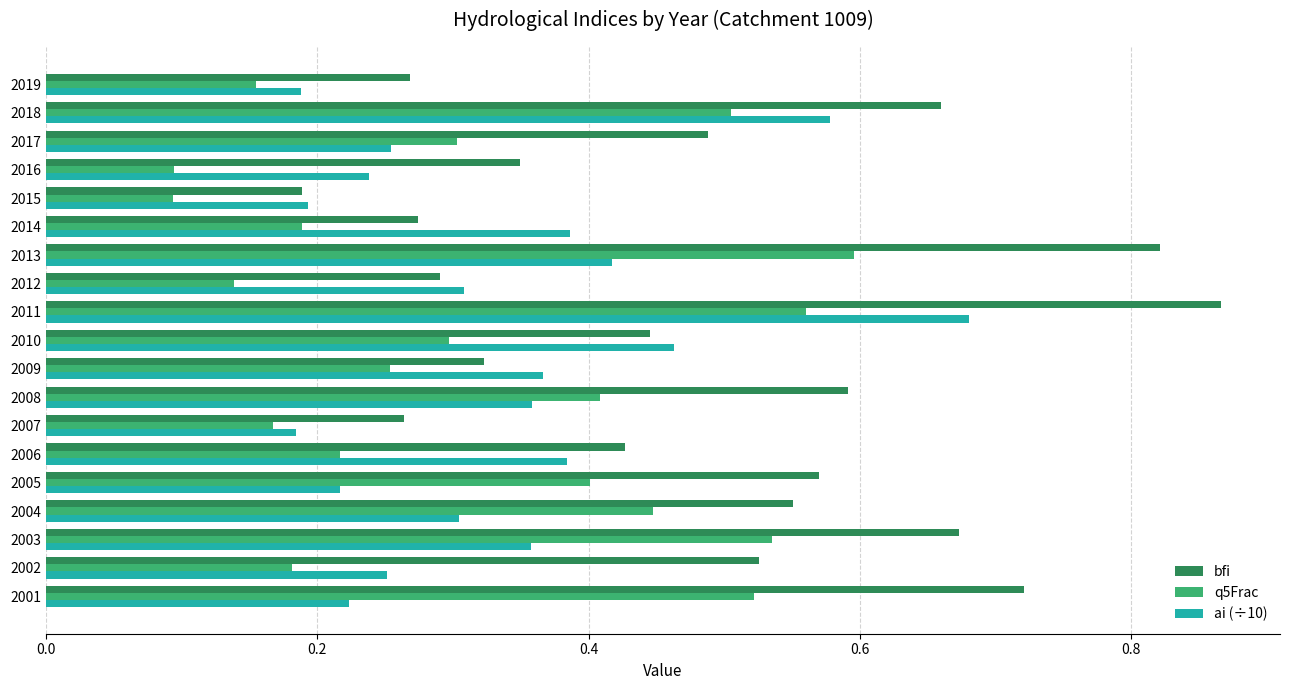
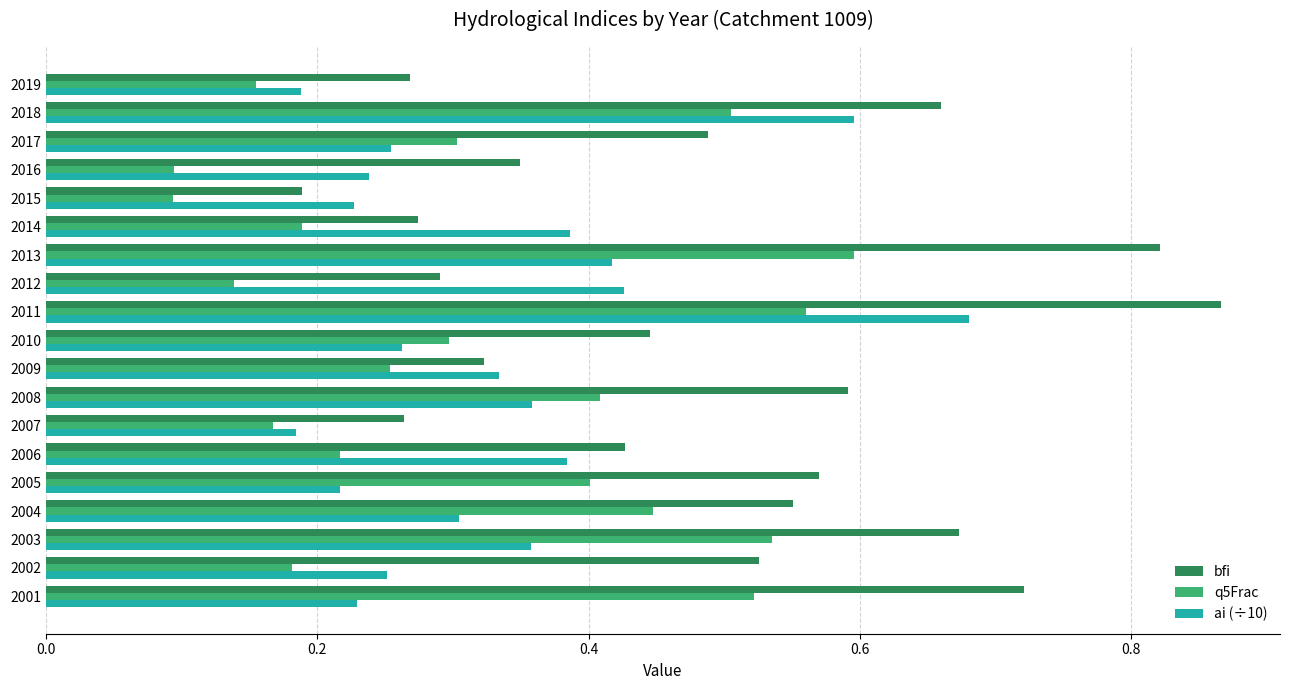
  {
    "ai (÷10)": {
      "2019": 0.188,
-     "2018": 0.578,
+     "2018": 0.596,
      "2017": 0.254,
      "2016": 0.238,
-     "2015": 0.193,
+     "2015": 0.227,
      "2014": 0.386,
      "2013": 0.417,
-     "2012": 0.308,
+     "2012": 0.426,
      "2011": 0.681,
-     "2010": 0.463,
-     "2009": 0.366,
+     "2010": 0.262,
+     "2009": 0.334,
      "2008": 0.358,
      "2007": 0.185,
      "2006": 0.384,
      "2005": 0.217,
      "2004": 0.304,
      "2003": 0.358,
      "2002": 0.251,
-     "2001": 0.223
+     "2001": 0.230
    }
  }
